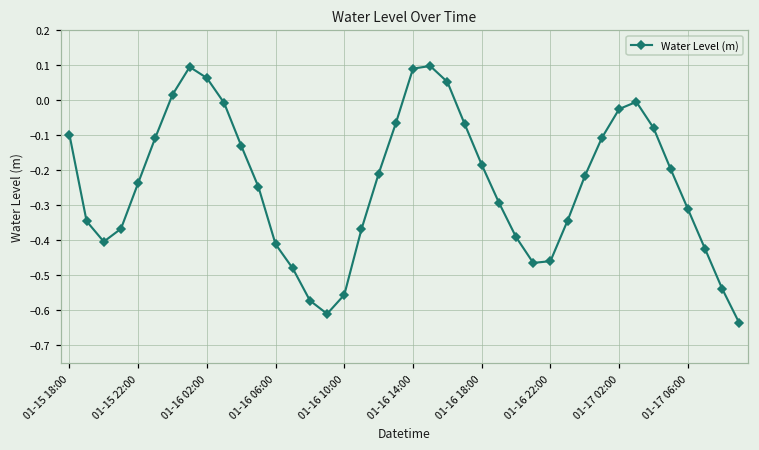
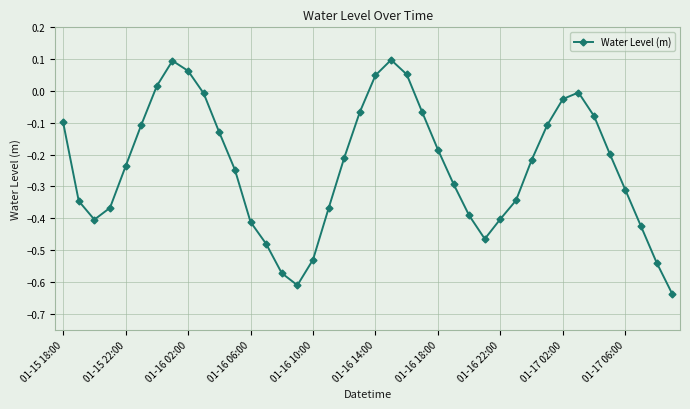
  {
    "01-15 18:00": -0.10,
    "01-15 22:00": -0.24,
    "01-16 02:00": 0.06,
    "01-16 06:00": -0.41,
-   "01-16 10:00": -0.56,
-   "01-16 14:00": 0.09,
+   "01-16 10:00": -0.53,
+   "01-16 14:00": 0.05,
    "01-16 18:00": -0.18,
-   "01-16 22:00": -0.46,
+   "01-16 22:00": -0.40,
    "01-17 02:00": -0.03,
    "01-17 06:00": -0.31
  }
